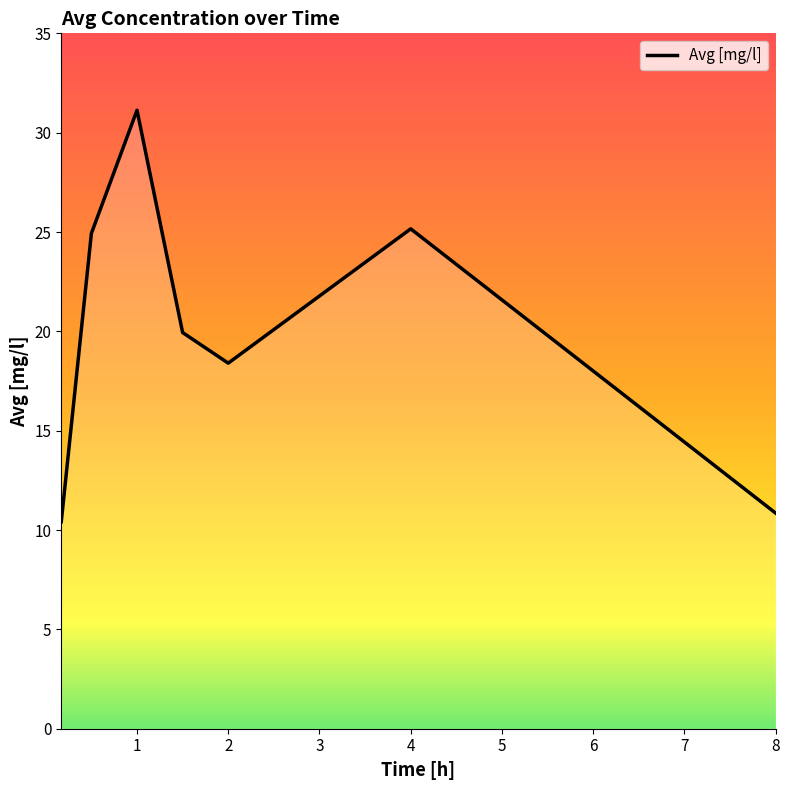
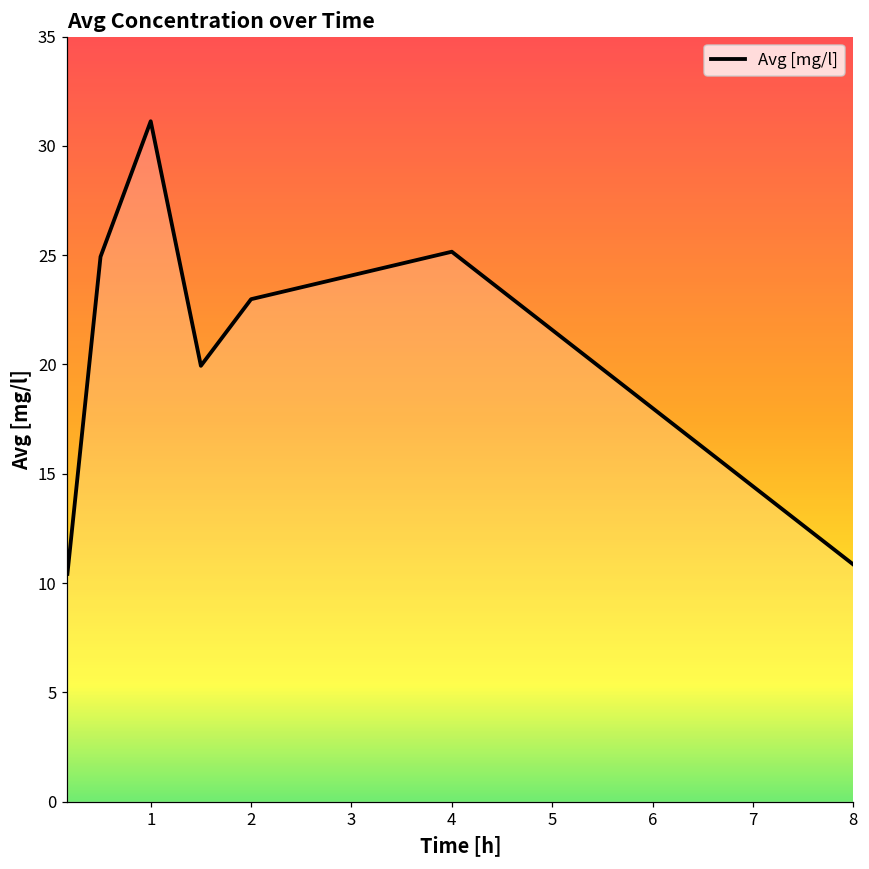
  {
    "1": 31.1,
-   "2": 18.4,
+   "2": 23.0,
    "4": 25.2,
    "8": 10.9
  }
